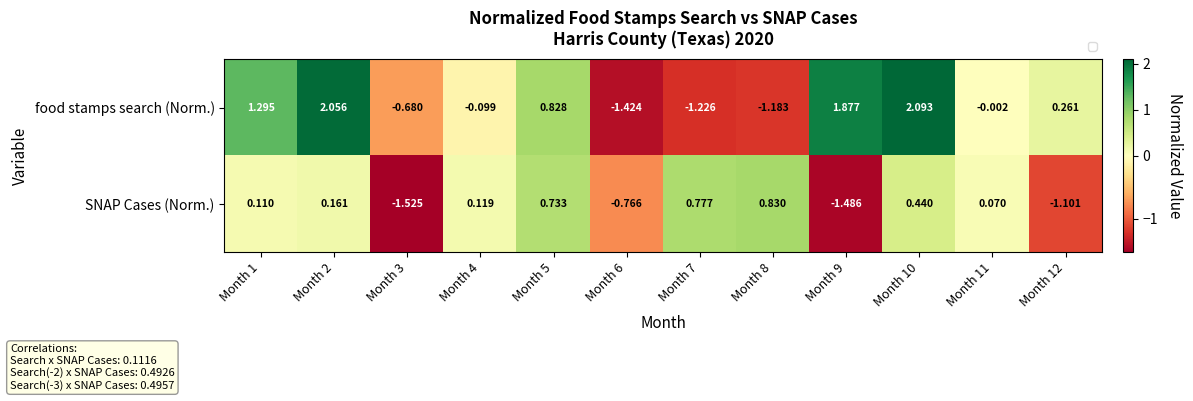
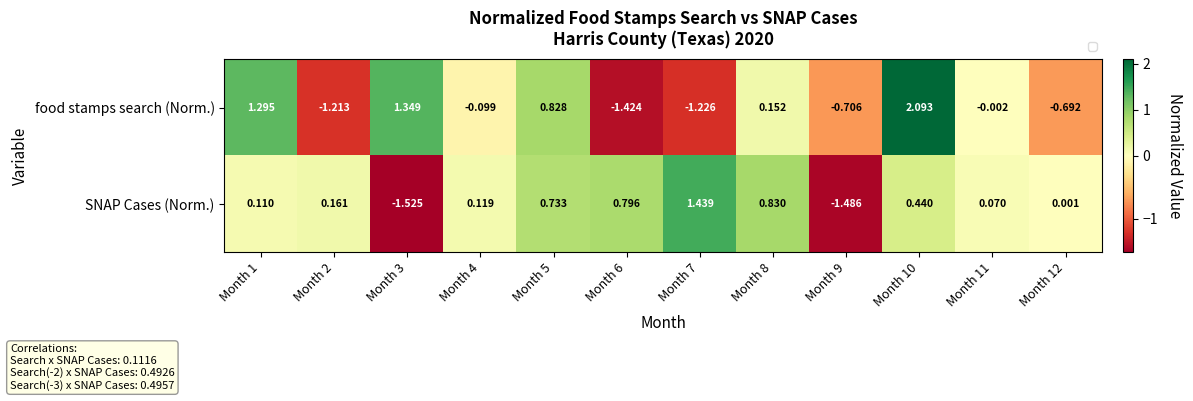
  {
    "food stamps search (Norm.)": {
      "Month 1": 1.295,
-     "Month 2": 2.056,
-     "Month 3": -0.680,
+     "Month 2": -1.213,
+     "Month 3": 1.349,
      "Month 4": -0.099,
      "Month 5": 0.828,
      "Month 6": -1.424,
      "Month 7": -1.226,
-     "Month 8": -1.183,
-     "Month 9": 1.877,
+     "Month 8": 0.152,
+     "Month 9": -0.706,
      "Month 10": 2.093,
      "Month 11": -0.002,
-     "Month 12": 0.261
+     "Month 12": -0.692
    },
    "SNAP Cases (Norm.)": {
      "Month 1": 0.110,
      "Month 2": 0.161,
      "Month 3": -1.525,
      "Month 4": 0.119,
      "Month 5": 0.733,
-     "Month 6": -0.766,
-     "Month 7": 0.777,
+     "Month 6": 0.796,
+     "Month 7": 1.439,
      "Month 8": 0.830,
      "Month 9": -1.486,
      "Month 10": 0.440,
      "Month 11": 0.070,
-     "Month 12": -1.101
+     "Month 12": 0.001
    }
  }
